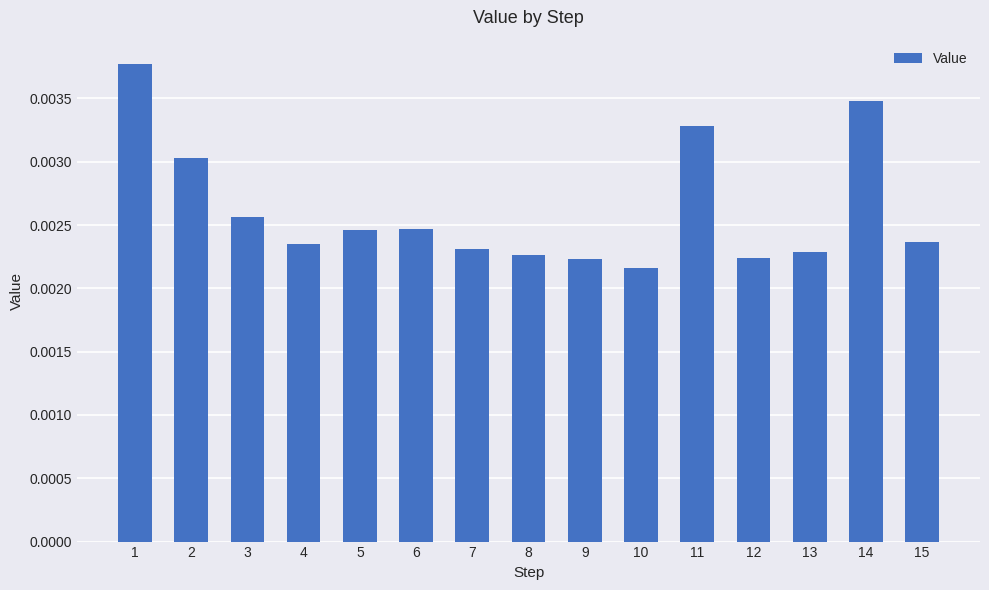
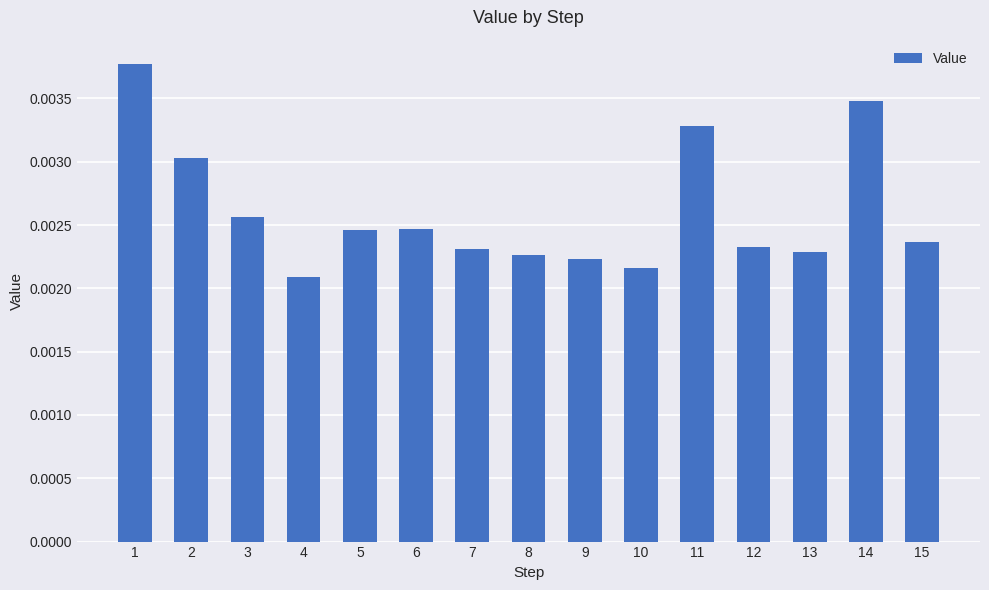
  {
    "1": 0.00378,
    "2": 0.00303,
    "3": 0.00256,
-   "4": 0.00235,
+   "4": 0.00209,
    "5": 0.00246,
    "6": 0.00247,
    "7": 0.00231,
    "8": 0.00226,
    "9": 0.00223,
    "10": 0.00216,
    "11": 0.00328,
-   "12": 0.00224,
+   "12": 0.00233,
    "13": 0.00228,
    "14": 0.00348,
    "15": 0.00236
  }
